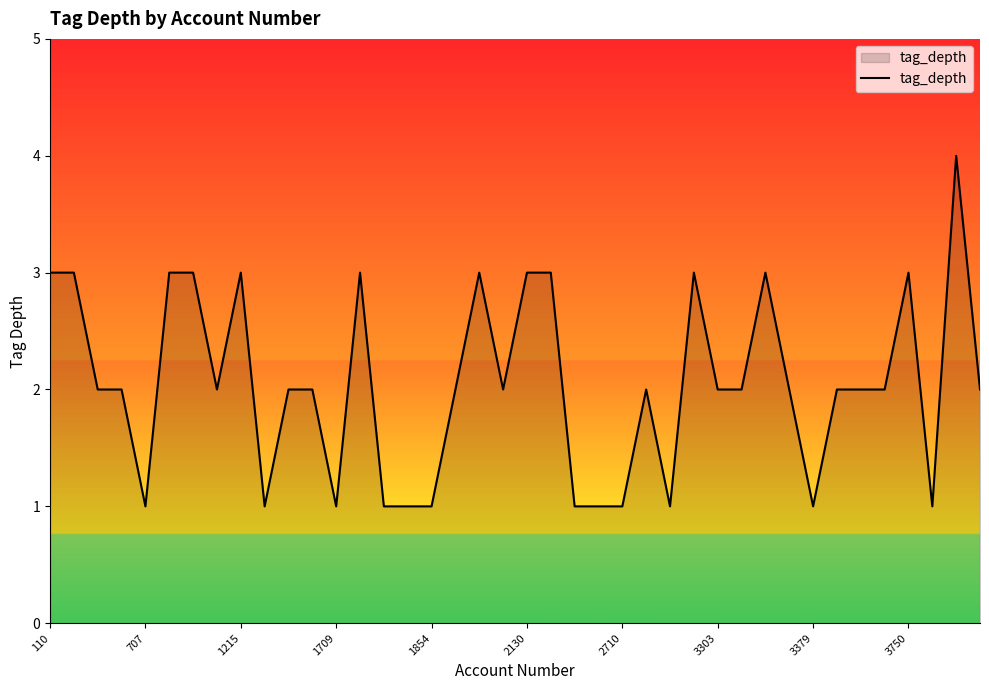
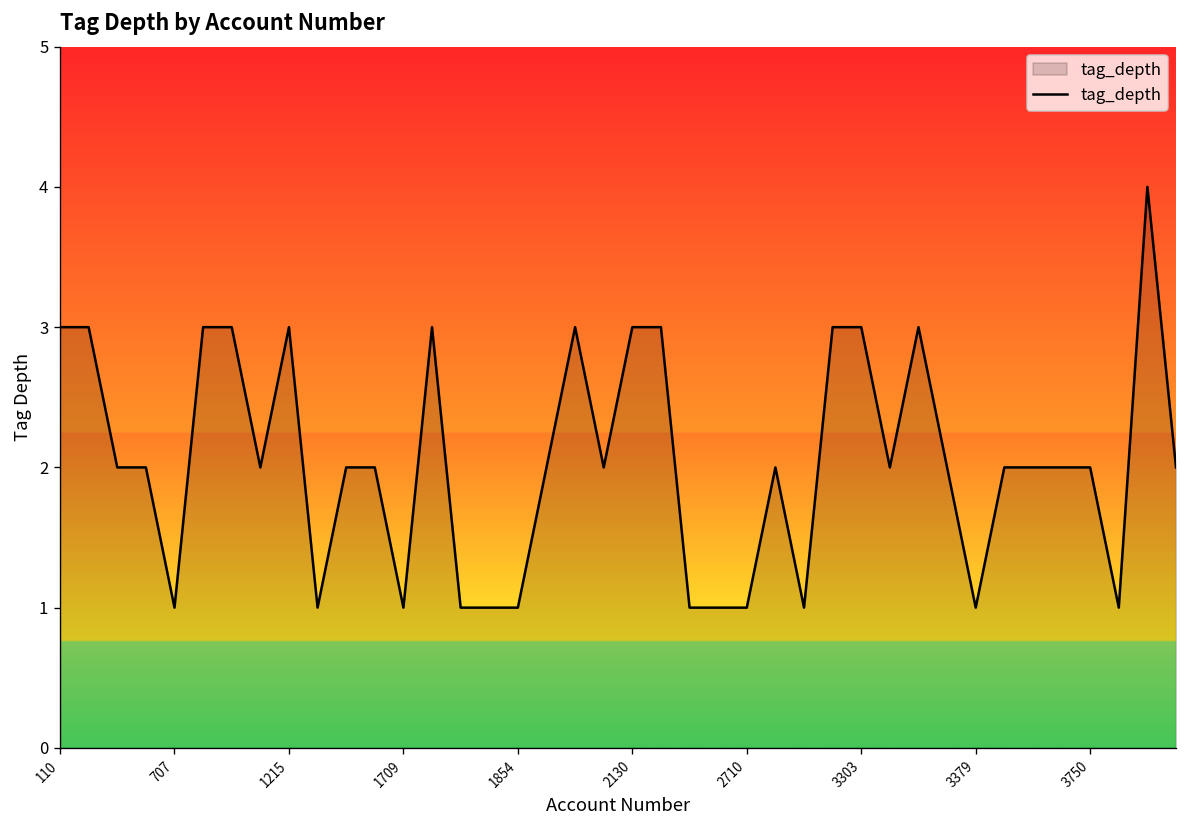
  {
    "110": 3,
    "707": 1,
    "1215": 3,
    "1709": 1,
    "1854": 1,
    "2130": 3,
    "2710": 1,
-   "3303": 2,
+   "3303": 3,
    "3379": 1,
-   "3750": 3
+   "3750": 2
  }
